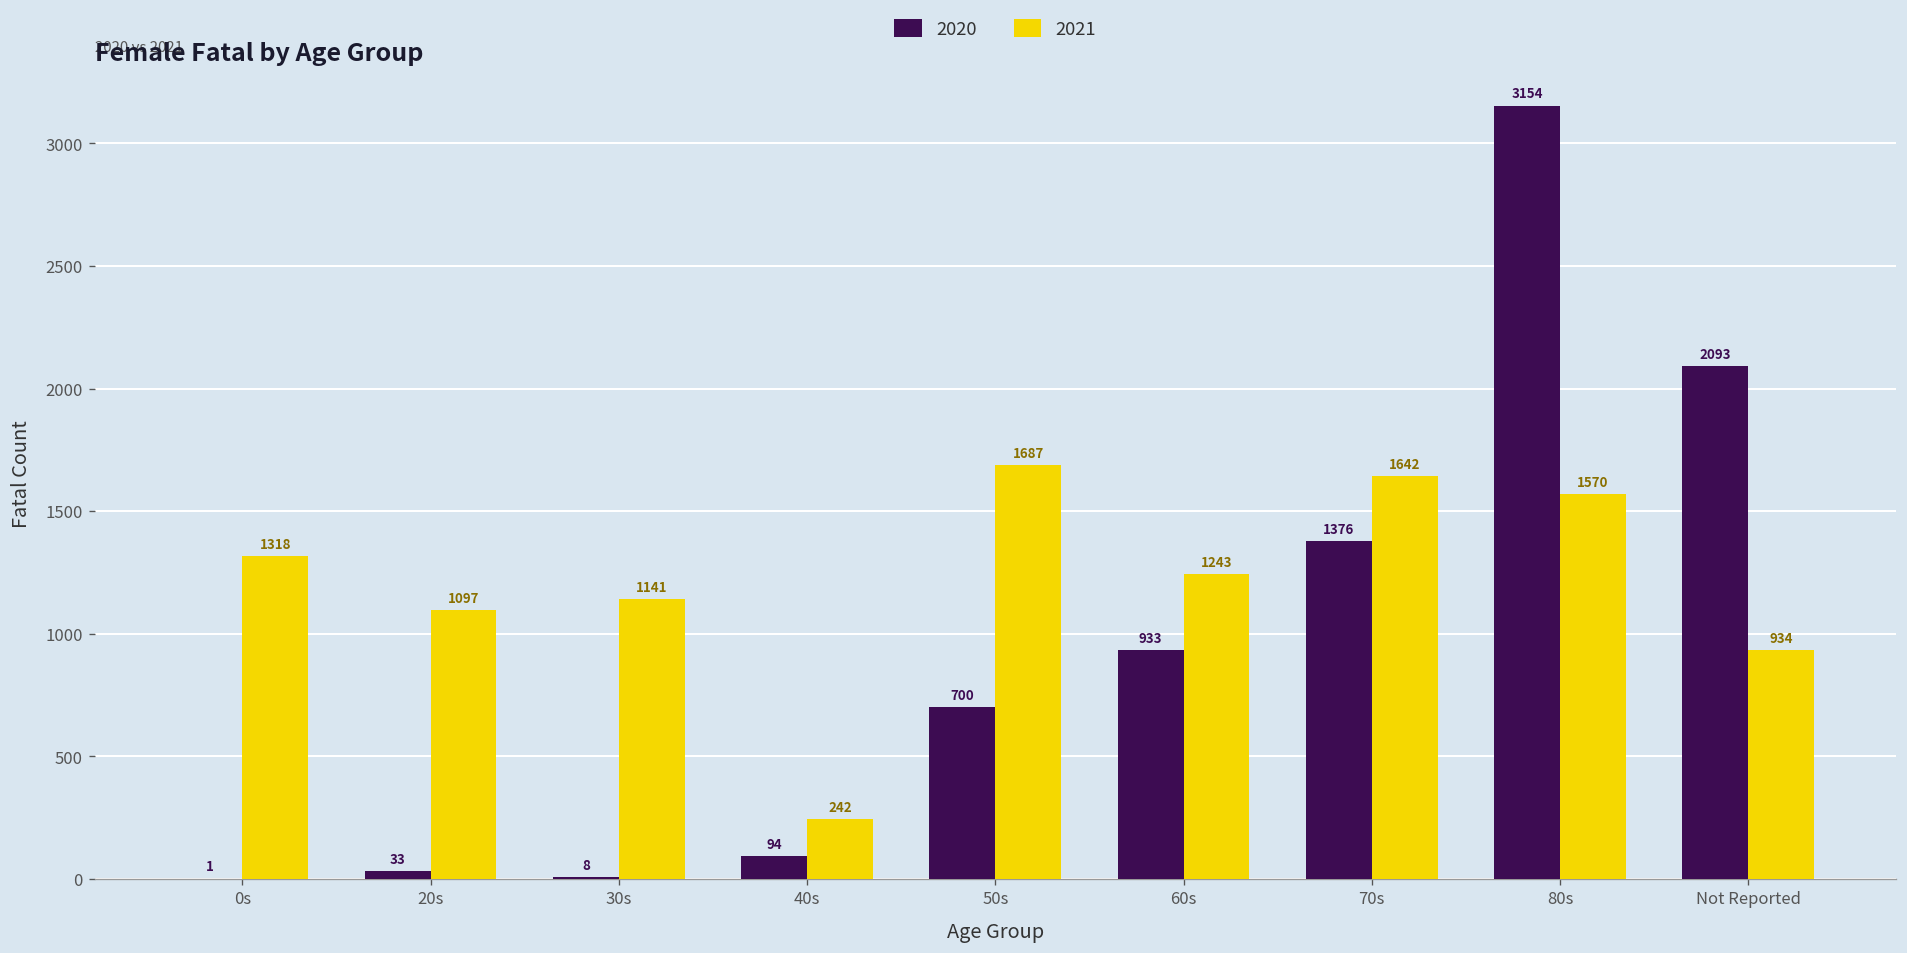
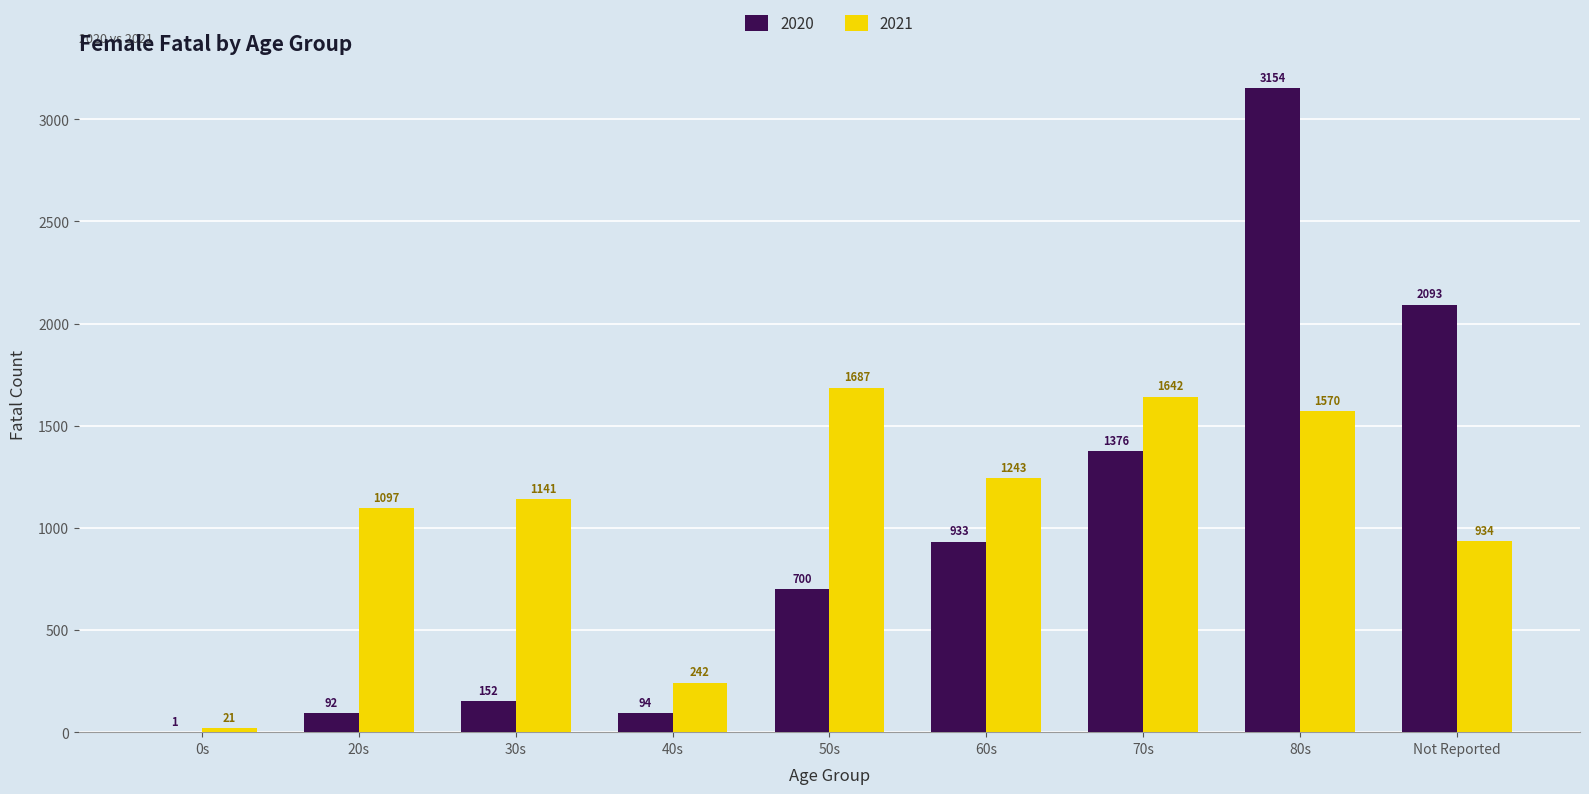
  {
    "2020": {
      "0s": 1,
-     "20s": 33,
-     "30s": 8,
+     "20s": 92,
+     "30s": 152,
      "40s": 94,
      "50s": 700,
      "60s": 933,
      "70s": 1376,
      "80s": 3154,
      "Not Reported": 2093
    },
    "2021": {
-     "0s": 1318,
+     "0s": 21,
      "20s": 1097,
      "30s": 1141,
      "40s": 242,
      "50s": 1687,
      "60s": 1243,
      "70s": 1642,
      "80s": 1570,
      "Not Reported": 934
    }
  }
